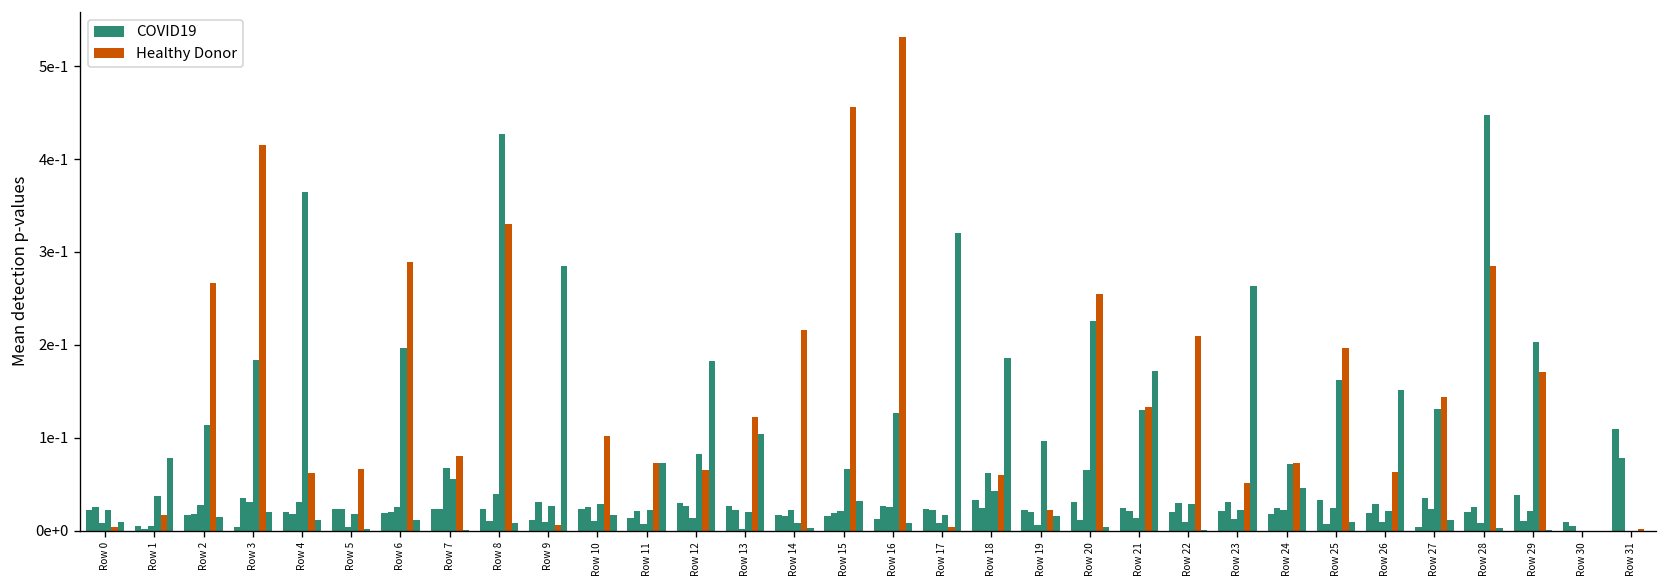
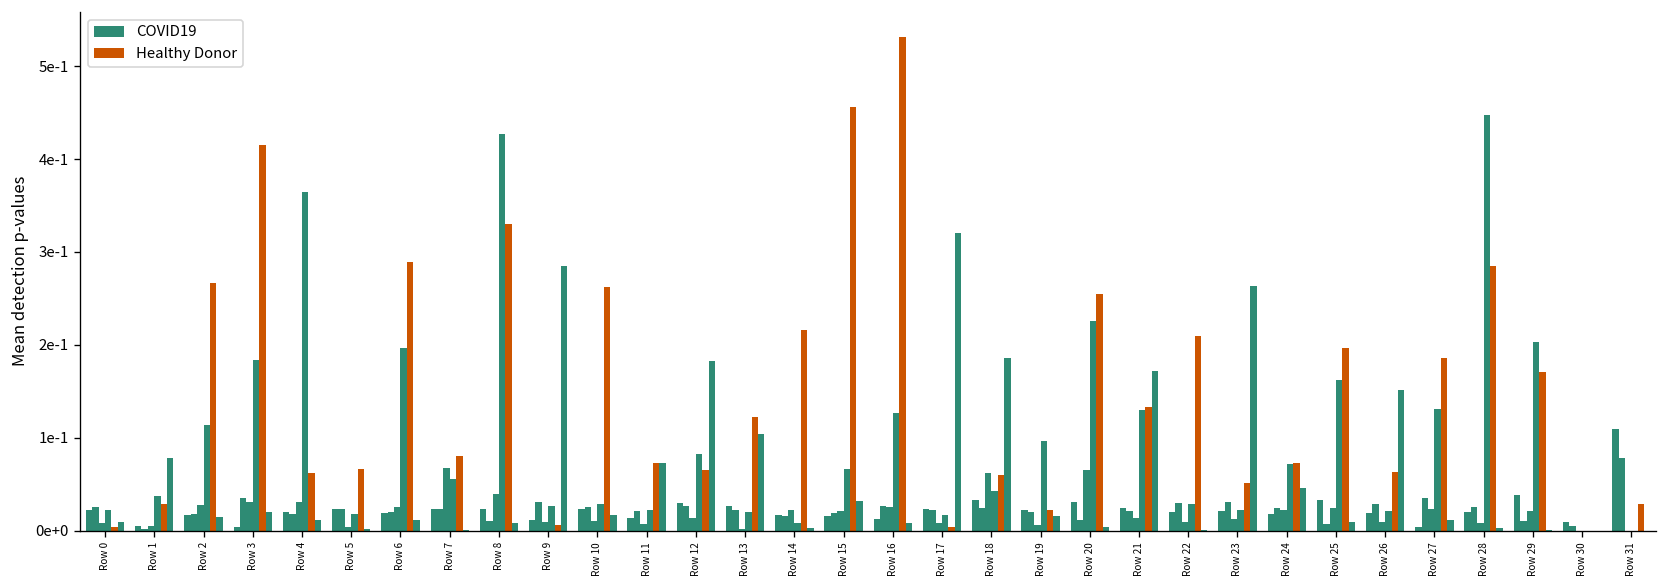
  {
    "Healthy Donor": {
      "Row 0": 0.00,
-     "Row 1": 0.02,
+     "Row 1": 0.03,
      "Row 2": 0.27,
      "Row 3": 0.42,
      "Row 4": 0.06,
      "Row 5": 0.07,
      "Row 6": 0.29,
      "Row 7": 0.08,
      "Row 8": 0.33,
      "Row 9": 0.01,
-     "Row 10": 0.10,
+     "Row 10": 0.26,
      "Row 11": 0.07,
      "Row 12": 0.07,
      "Row 13": 0.12,
      "Row 14": 0.22,
      "Row 15": 0.46,
      "Row 16": 0.53,
      "Row 17": 0.00,
      "Row 18": 0.06,
      "Row 19": 0.02,
      "Row 20": 0.25,
      "Row 21": 0.13,
      "Row 22": 0.21,
      "Row 23": 0.05,
      "Row 24": 0.07,
      "Row 25": 0.20,
      "Row 26": 0.06,
-     "Row 27": 0.14,
+     "Row 27": 0.19,
      "Row 28": 0.29,
      "Row 29": 0.17,
      "Row 30": 0.00,
-     "Row 31": 0.00
+     "Row 31": 0.03
    }
  }
